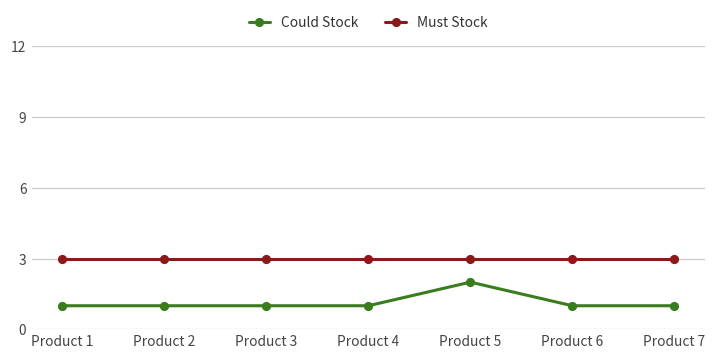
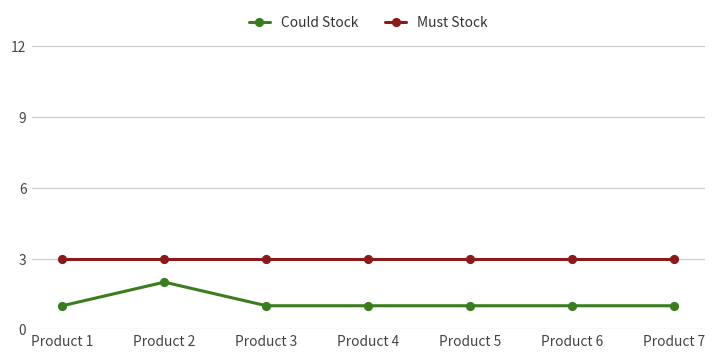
  {
    "Could Stock": {
      "Product 1": 1,
-     "Product 2": 1,
+     "Product 2": 2,
      "Product 3": 1,
      "Product 4": 1,
-     "Product 5": 2,
+     "Product 5": 1,
      "Product 6": 1,
      "Product 7": 1
    },
    "Must Stock": {
      "Product 1": 3,
      "Product 2": 3,
      "Product 3": 3,
      "Product 4": 3,
      "Product 5": 3,
      "Product 6": 3,
      "Product 7": 3
    }
  }
